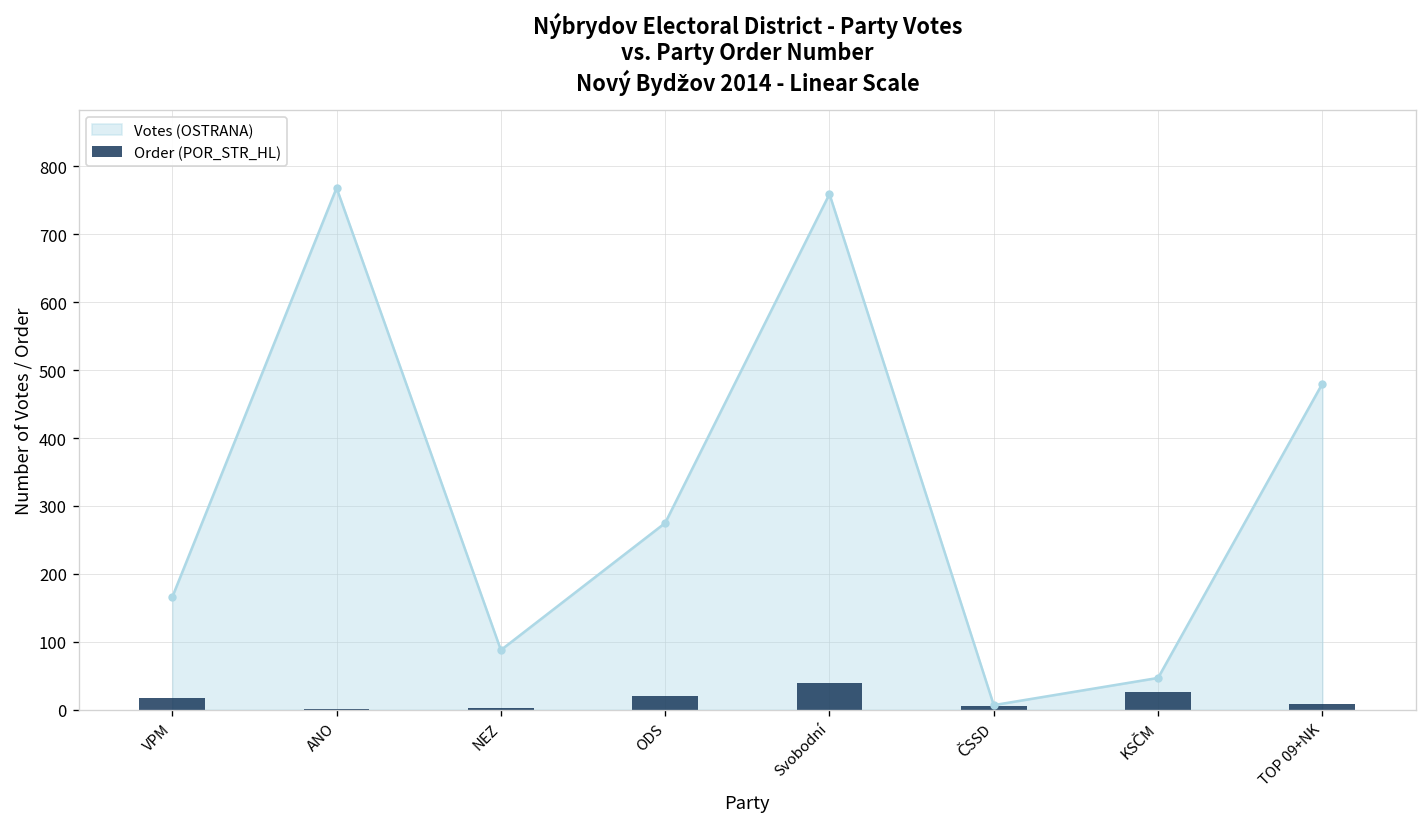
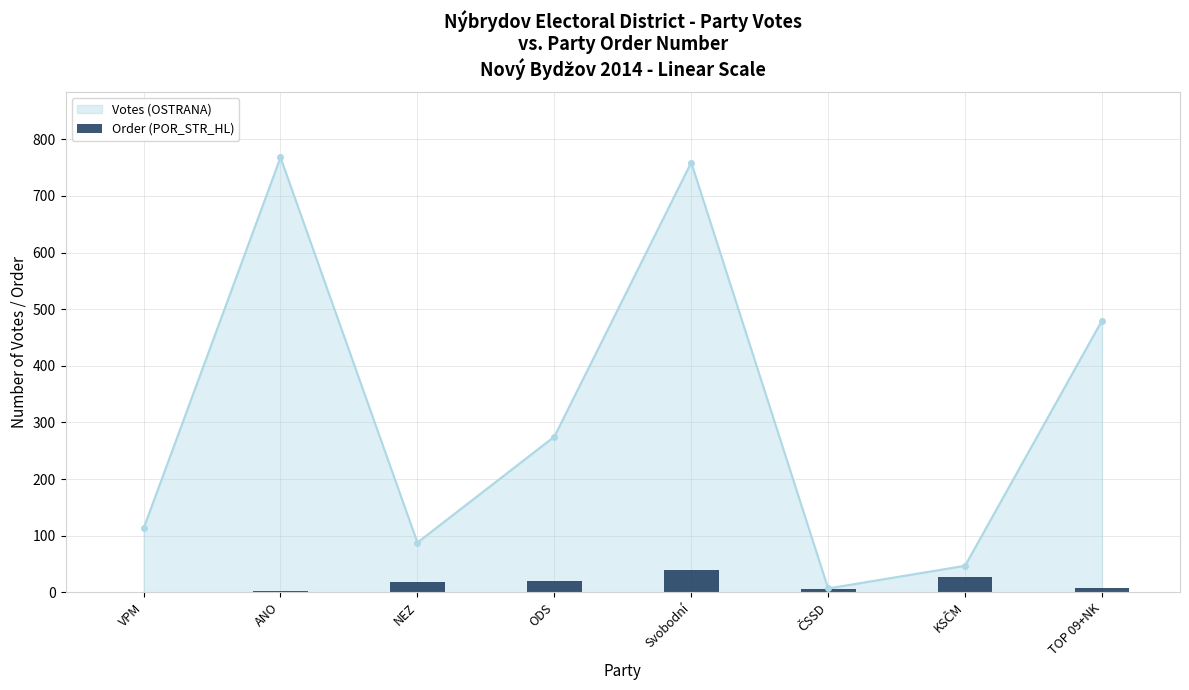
  {
    "Order (POR_STR_HL)": {
-     "VPM": 20,
-     "NEZ": 0,
+     "VPM": 0,
+     "NEZ": 20,
      "ODS": 20,
      "Svobodní": 40,
      "ČSSD": 10,
      "KSČM": 30,
      "TOP 09+NK": 10
    },
    "Votes (OSTRANA)": {
-     "VPM": 170,
+     "VPM": 110,
      "ANO": 770,
      "NEZ": 90,
      "ODS": 280,
      "Svobodní": 760,
      "ČSSD": 10,
      "KSČM": 50,
      "TOP 09+NK": 480
    }
  }
